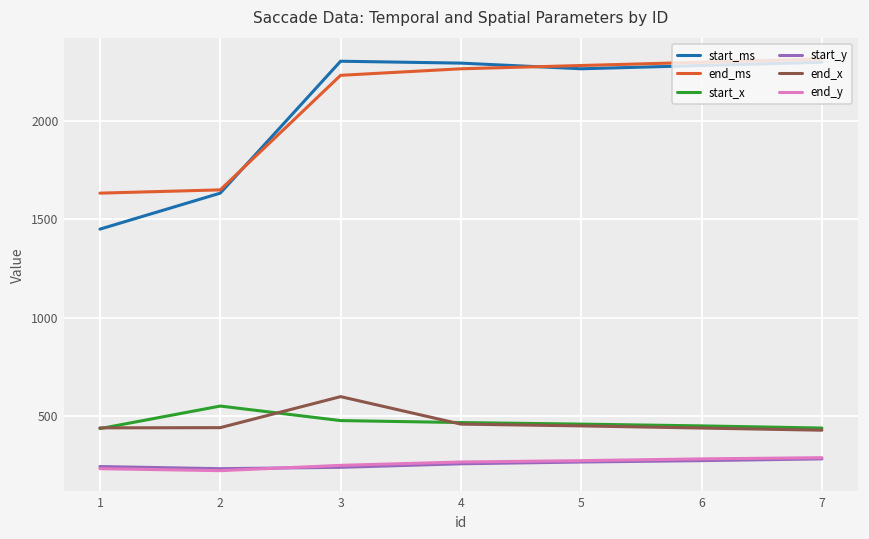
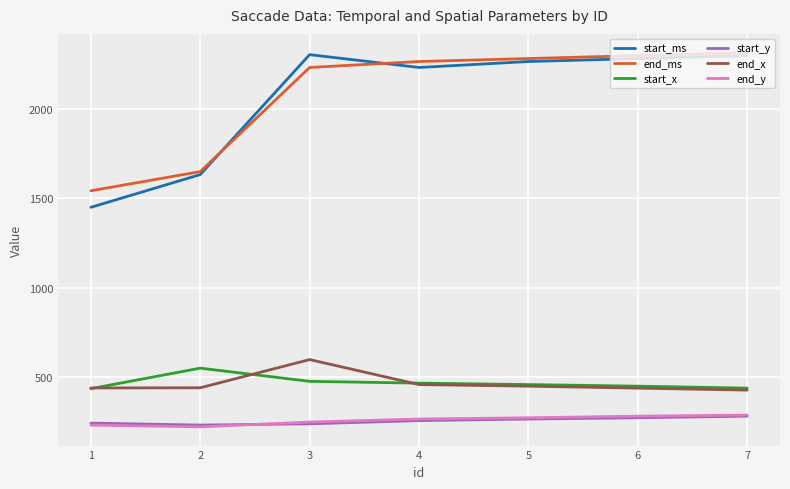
  {
    "start_ms": {
      "1": 1450,
      "2": 1630,
      "3": 2310,
-     "4": 2300,
+     "4": 2230,
      "5": 2270
    },
    "end_ms": {
-     "1": 1630,
+     "1": 1540,
      "2": 1650,
      "3": 2230,
      "4": 2270,
      "5": 2280
    },
    "start_x": {
      "2": 550,
      "3": 480
    },
    "end_x": {
      "2": 440,
      "3": 600
    }
  }
